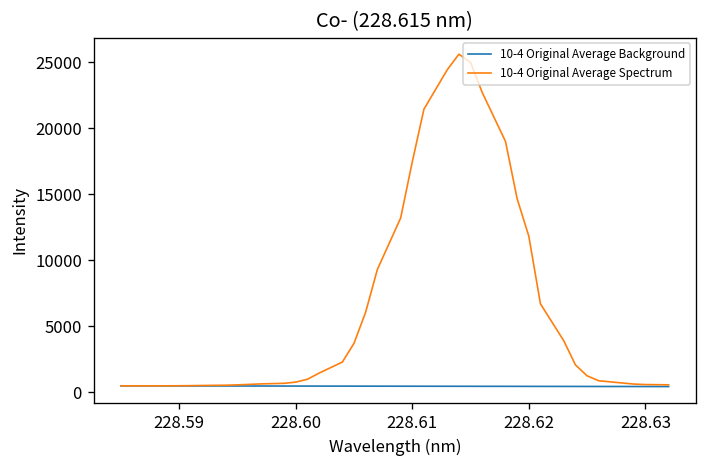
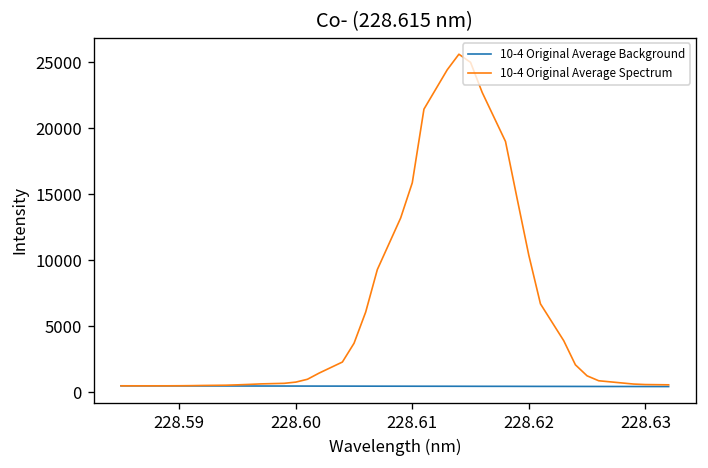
  {
    "10-4 Original Average Background": {
      "228.60": 500,
      "228.61": 500,
      "228.62": 400
    },
    "10-4 Original Average Spectrum": {
      "228.60": 800,
-     "228.61": 17400,
-     "228.62": 11800
+     "228.61": 15900,
+     "228.62": 10400
    }
  }
